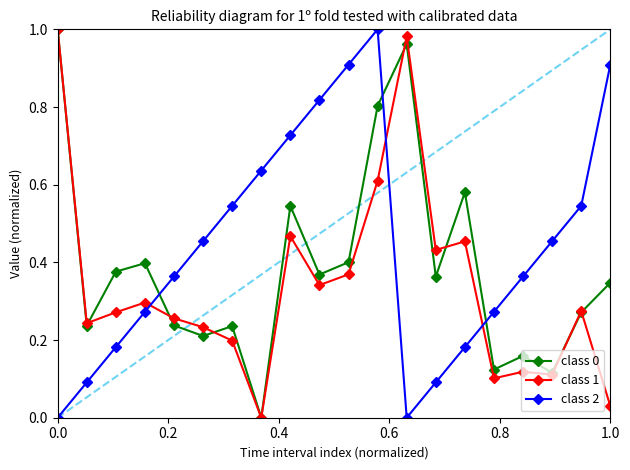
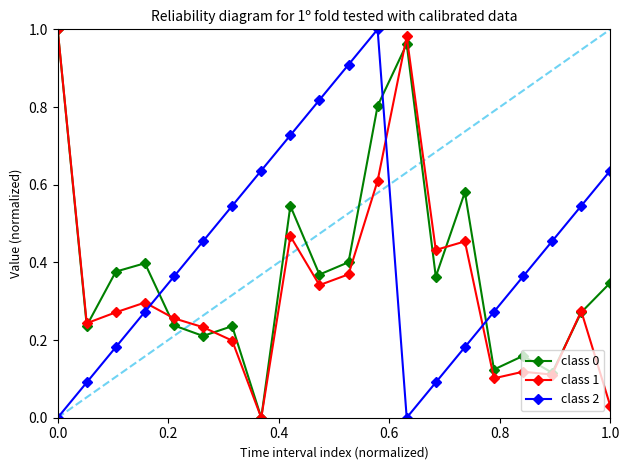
  {
    "class 0": {
      "1.0": 0.35
    },
    "class 1": {
      "1.0": 0.03
    },
    "class 2": {
-     "1.0": 0.91
+     "1.0": 0.64
    }
  }
